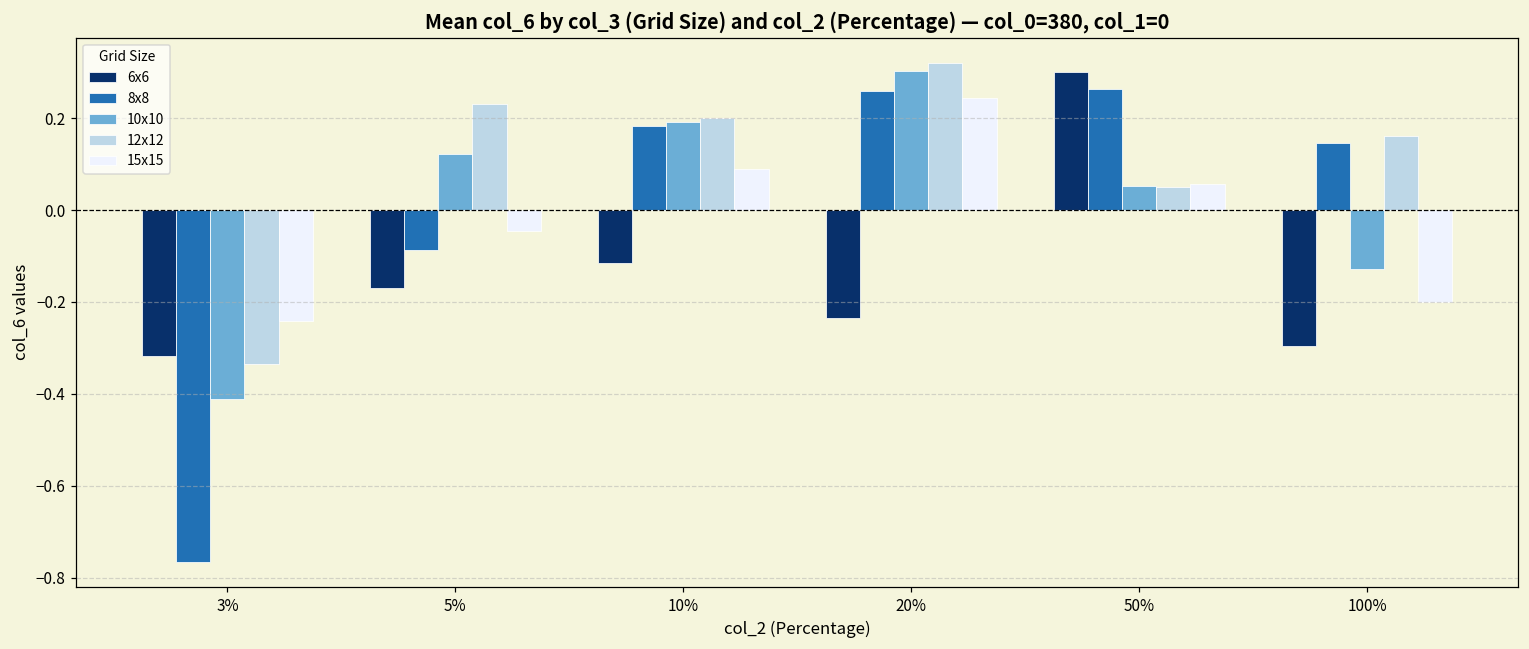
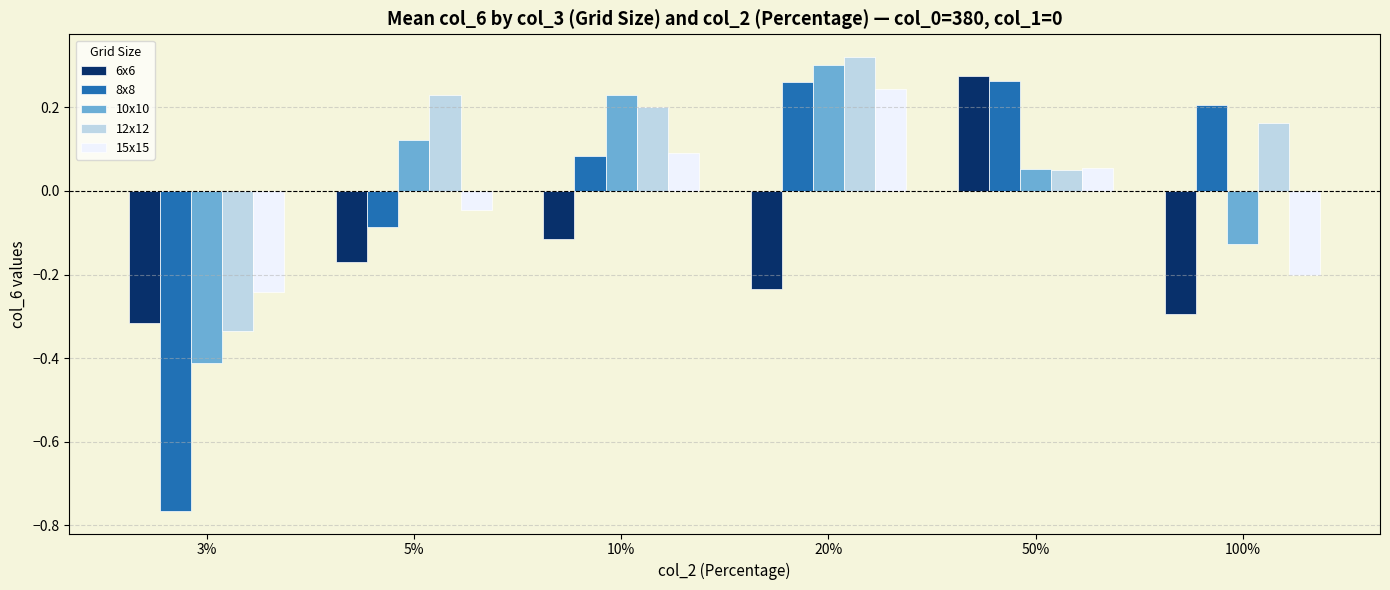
  {
    "6x6": {
      "3%": -0.32,
      "5%": -0.17,
      "10%": -0.12,
      "20%": -0.23,
-     "50%": 0.30,
+     "50%": 0.28,
      "100%": -0.30
    },
    "8x8": {
      "3%": -0.77,
      "5%": -0.09,
-     "10%": 0.18,
+     "10%": 0.09,
      "20%": 0.26,
      "50%": 0.26,
-     "100%": 0.15
+     "100%": 0.21
    },
    "10x10": {
      "3%": -0.41,
      "5%": 0.12,
-     "10%": 0.19,
+     "10%": 0.23,
      "20%": 0.30,
      "50%": 0.05,
      "100%": -0.13
    },
    "12x12": {
      "3%": -0.34,
      "5%": 0.23,
      "10%": 0.20,
      "20%": 0.32,
      "50%": 0.05,
      "100%": 0.16
    },
    "15x15": {
      "3%": -0.24,
      "5%": -0.05,
      "10%": 0.09,
      "20%": 0.24,
      "50%": 0.06,
      "100%": -0.20
    }
  }
